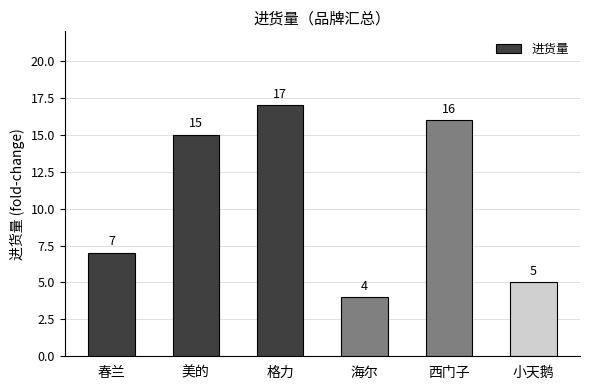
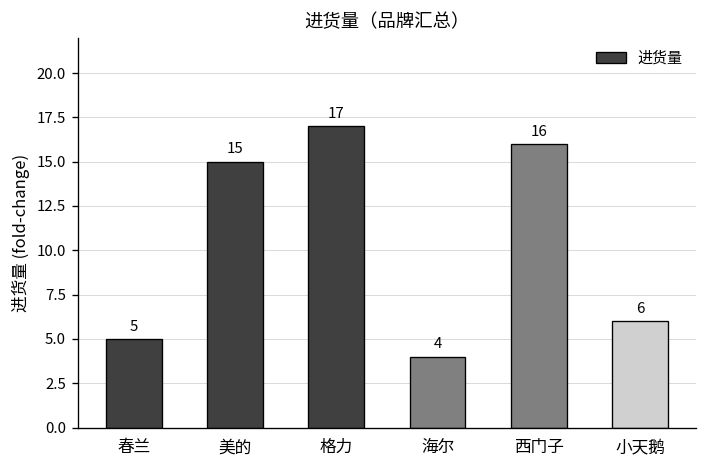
  {
-   "春兰": 7,
+   "春兰": 5,
    "美的": 15,
    "格力": 17,
    "海尔": 4,
    "西门子": 16,
-   "小天鹅": 5
+   "小天鹅": 6
  }
